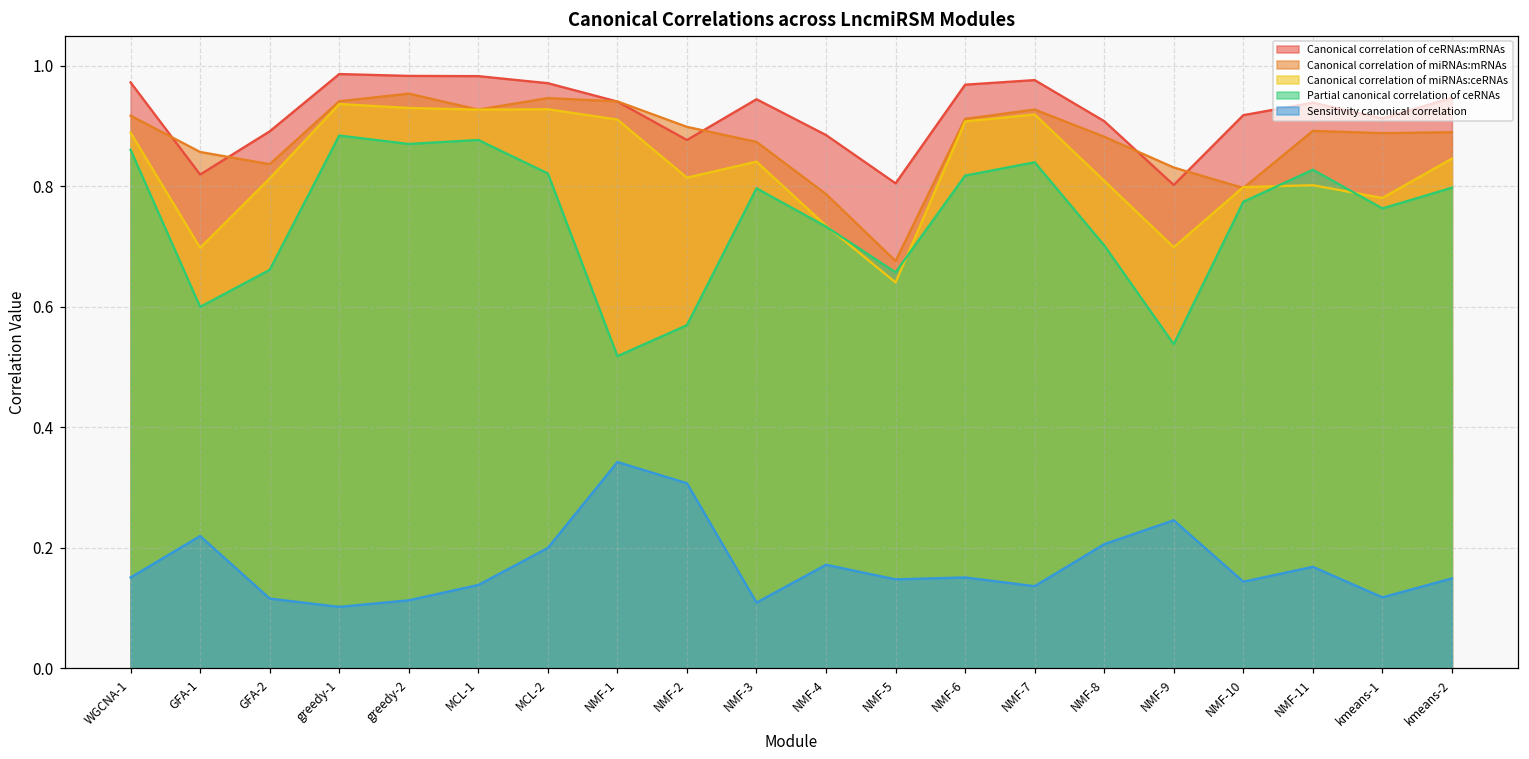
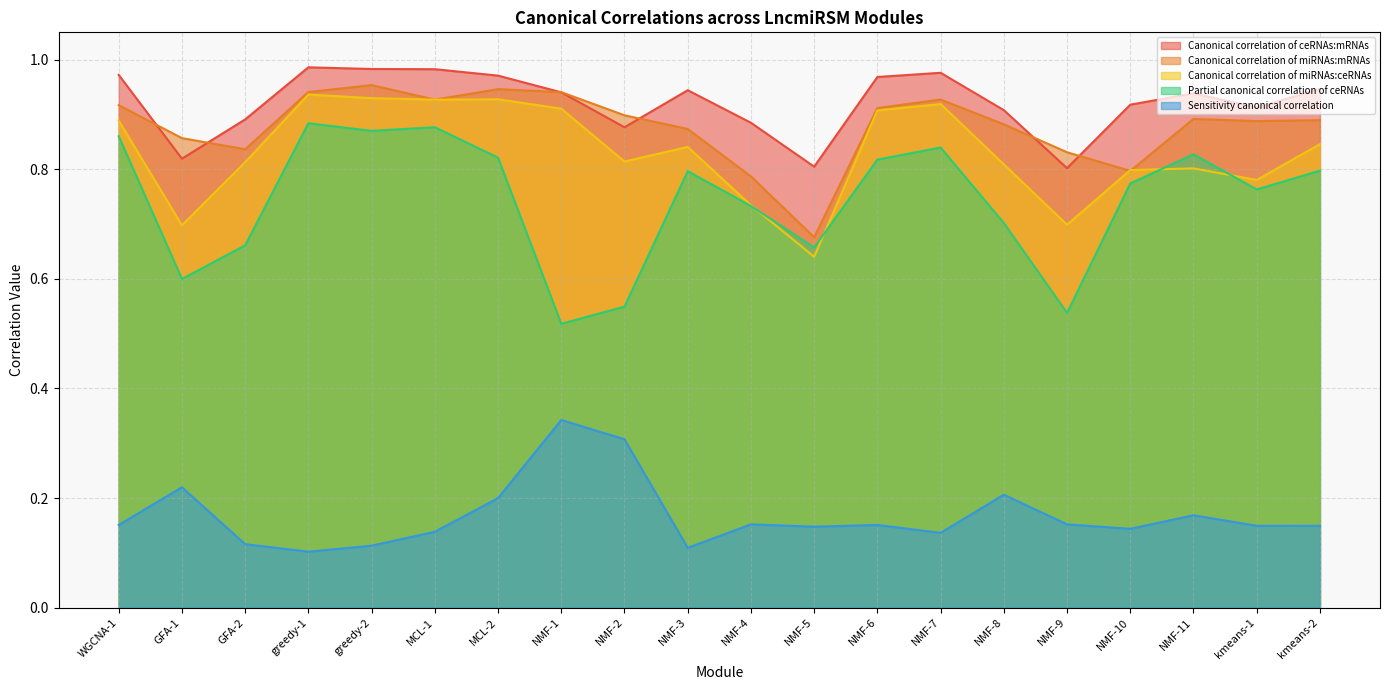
  {
    "Partial canonical correlation of ceRNAs": {
      "WGCNA-1": 0.86,
      "GFA-1": 0.60,
      "GFA-2": 0.66,
      "greedy-1": 0.88,
      "greedy-2": 0.87,
      "MCL-1": 0.88,
      "MCL-2": 0.82,
      "NMF-1": 0.52,
-     "NMF-2": 0.57,
+     "NMF-2": 0.55,
      "NMF-3": 0.80,
      "NMF-5": 0.66,
      "NMF-6": 0.82,
      "NMF-7": 0.84,
      "NMF-8": 0.70,
      "NMF-9": 0.54,
      "NMF-10": 0.77,
      "NMF-11": 0.83,
      "kmeans-1": 0.76,
      "kmeans-2": 0.80
    },
    "Sensitivity canonical correlation": {
      "WGCNA-1": 0.15,
      "GFA-1": 0.22,
      "GFA-2": 0.12,
      "greedy-1": 0.10,
      "greedy-2": 0.11,
      "MCL-1": 0.14,
      "MCL-2": 0.20,
      "NMF-1": 0.34,
      "NMF-2": 0.31,
      "NMF-3": 0.11,
-     "NMF-4": 0.17,
+     "NMF-4": 0.15,
      "NMF-5": 0.15,
      "NMF-6": 0.15,
      "NMF-7": 0.14,
      "NMF-8": 0.21,
-     "NMF-9": 0.25,
+     "NMF-9": 0.15,
      "NMF-10": 0.14,
      "NMF-11": 0.17,
-     "kmeans-1": 0.12,
+     "kmeans-1": 0.15,
      "kmeans-2": 0.15
    }
  }
